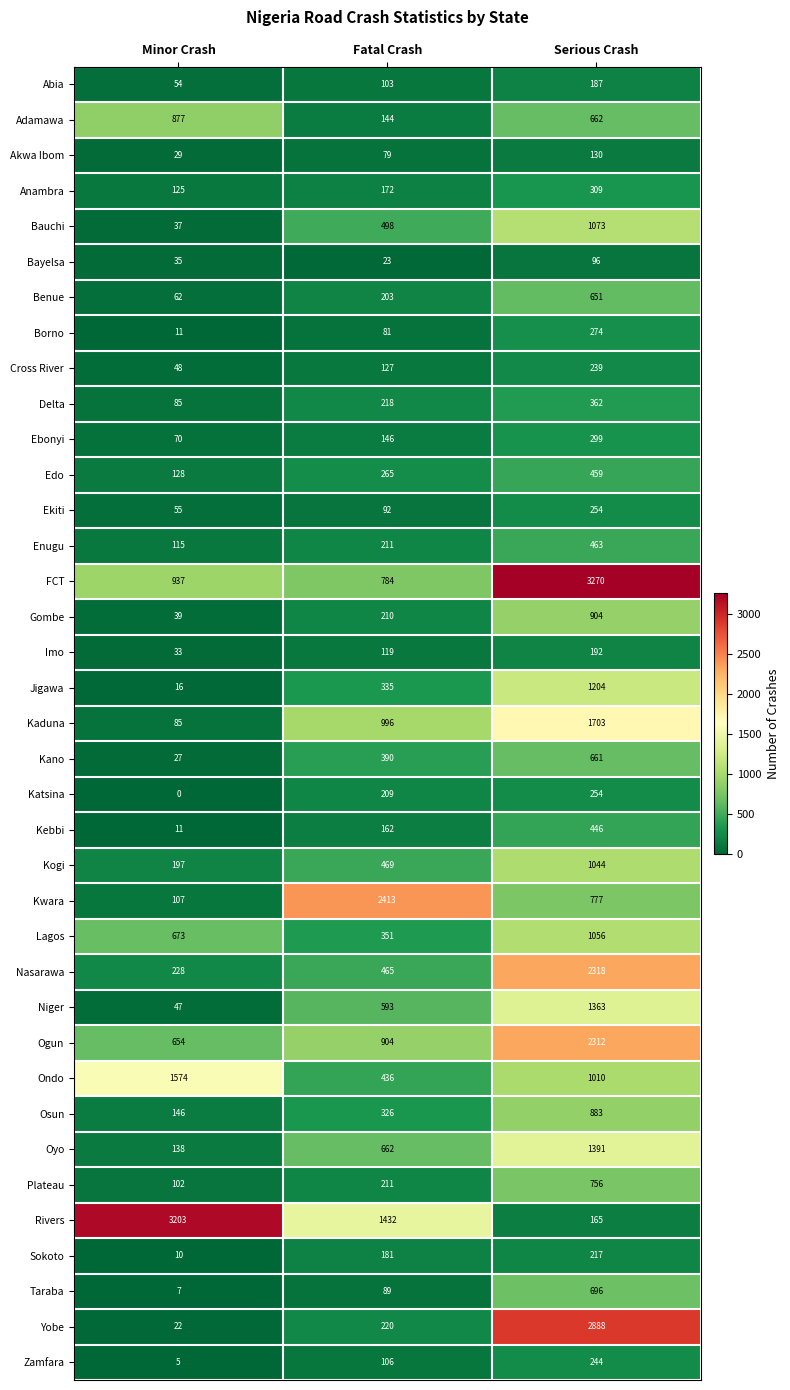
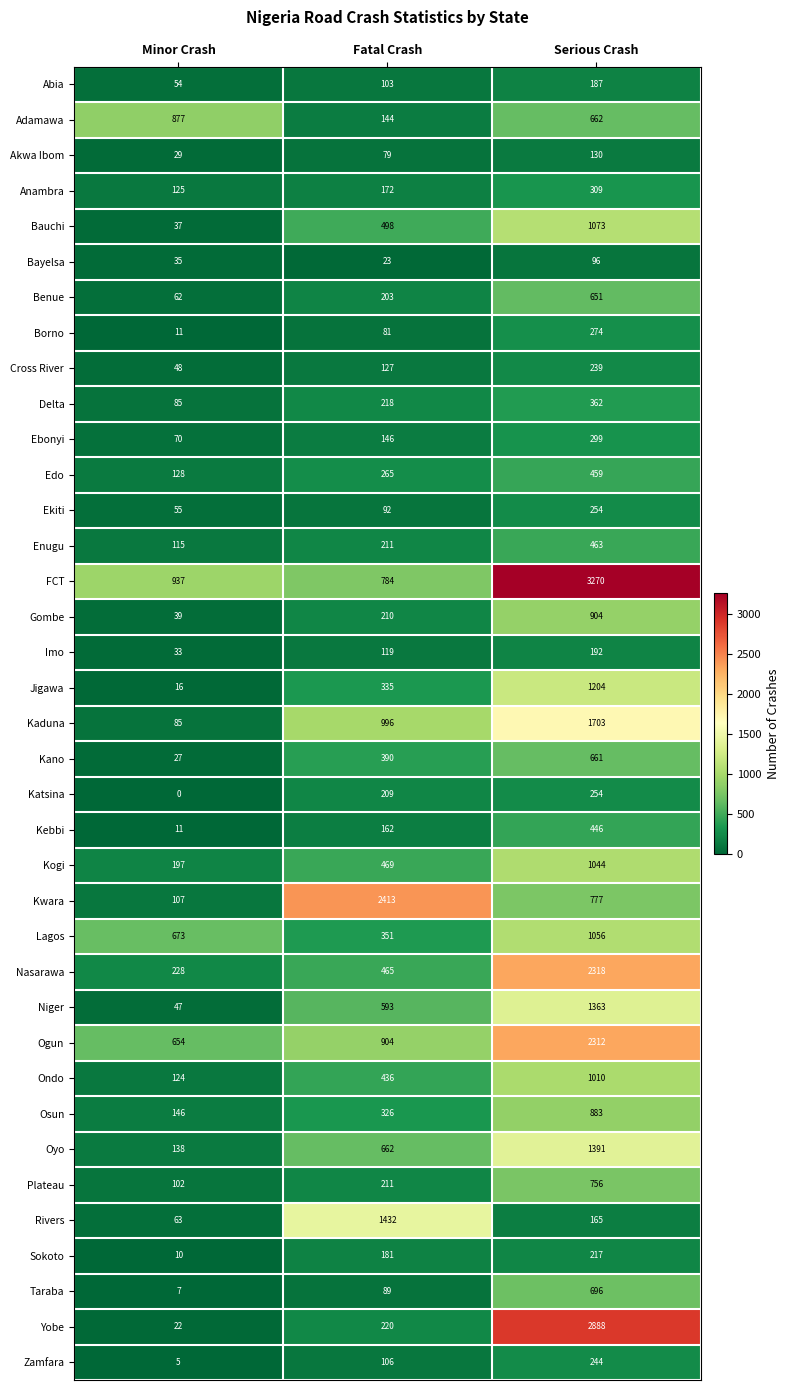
  {
    "Abia": {
      "Minor Crash": 54,
      "Fatal Crash": 103,
      "Serious Crash": 187
    },
    "Adamawa": {
      "Minor Crash": 877,
      "Fatal Crash": 144,
      "Serious Crash": 662
    },
    "Akwa Ibom": {
      "Minor Crash": 29,
      "Fatal Crash": 79,
      "Serious Crash": 130
    },
    "Anambra": {
      "Minor Crash": 125,
      "Fatal Crash": 172,
      "Serious Crash": 309
    },
    "Bauchi": {
      "Minor Crash": 37,
      "Fatal Crash": 498,
      "Serious Crash": 1073
    },
    "Bayelsa": {
      "Minor Crash": 35,
      "Fatal Crash": 23,
      "Serious Crash": 96
    },
    "Benue": {
      "Minor Crash": 62,
      "Fatal Crash": 203,
      "Serious Crash": 651
    },
    "Borno": {
      "Minor Crash": 11,
      "Fatal Crash": 81,
      "Serious Crash": 274
    },
    "Cross River": {
      "Minor Crash": 48,
      "Fatal Crash": 127,
      "Serious Crash": 239
    },
    "Delta": {
      "Minor Crash": 85,
      "Fatal Crash": 218,
      "Serious Crash": 362
    },
    "Ebonyi": {
      "Minor Crash": 70,
      "Fatal Crash": 146,
      "Serious Crash": 299
    },
    "Edo": {
      "Minor Crash": 128,
      "Fatal Crash": 265,
      "Serious Crash": 459
    },
    "Ekiti": {
      "Minor Crash": 55,
      "Fatal Crash": 92,
      "Serious Crash": 254
    },
    "Enugu": {
      "Minor Crash": 115,
      "Fatal Crash": 211,
      "Serious Crash": 463
    },
    "FCT": {
      "Minor Crash": 937,
      "Fatal Crash": 784,
      "Serious Crash": 3270
    },
    "Gombe": {
      "Minor Crash": 39,
      "Fatal Crash": 210,
      "Serious Crash": 904
    },
    "Imo": {
      "Minor Crash": 33,
      "Fatal Crash": 119,
      "Serious Crash": 192
    },
    "Jigawa": {
      "Minor Crash": 16,
      "Fatal Crash": 335,
      "Serious Crash": 1204
    },
    "Kaduna": {
      "Minor Crash": 85,
      "Fatal Crash": 996,
      "Serious Crash": 1703
    },
    "Kano": {
      "Minor Crash": 27,
      "Fatal Crash": 390,
      "Serious Crash": 661
    },
    "Katsina": {
      "Minor Crash": 0,
      "Fatal Crash": 209,
      "Serious Crash": 254
    },
    "Kebbi": {
      "Minor Crash": 11,
      "Fatal Crash": 162,
      "Serious Crash": 446
    },
    "Kogi": {
      "Minor Crash": 197,
      "Fatal Crash": 469,
      "Serious Crash": 1044
    },
    "Kwara": {
      "Minor Crash": 107,
      "Fatal Crash": 2413,
      "Serious Crash": 777
    },
    "Lagos": {
      "Minor Crash": 673,
      "Fatal Crash": 351,
      "Serious Crash": 1056
    },
    "Nasarawa": {
      "Minor Crash": 228,
      "Fatal Crash": 465,
      "Serious Crash": 2318
    },
    "Niger": {
      "Minor Crash": 47,
      "Fatal Crash": 593,
      "Serious Crash": 1363
    },
    "Ogun": {
      "Minor Crash": 654,
      "Fatal Crash": 904,
      "Serious Crash": 2312
    },
    "Ondo": {
-     "Minor Crash": 1574,
+     "Minor Crash": 124,
      "Fatal Crash": 436,
      "Serious Crash": 1010
    },
    "Osun": {
      "Minor Crash": 146,
      "Fatal Crash": 326,
      "Serious Crash": 883
    },
    "Oyo": {
      "Minor Crash": 138,
      "Fatal Crash": 662,
      "Serious Crash": 1391
    },
    "Plateau": {
      "Minor Crash": 102,
      "Fatal Crash": 211,
      "Serious Crash": 756
    },
    "Rivers": {
-     "Minor Crash": 3203,
+     "Minor Crash": 63,
      "Fatal Crash": 1432,
      "Serious Crash": 165
    },
    "Sokoto": {
      "Minor Crash": 10,
      "Fatal Crash": 181,
      "Serious Crash": 217
    },
    "Taraba": {
      "Minor Crash": 7,
      "Fatal Crash": 89,
      "Serious Crash": 696
    },
    "Yobe": {
      "Minor Crash": 22,
      "Fatal Crash": 220,
      "Serious Crash": 2888
    },
    "Zamfara": {
      "Minor Crash": 5,
      "Fatal Crash": 106,
      "Serious Crash": 244
    }
  }
